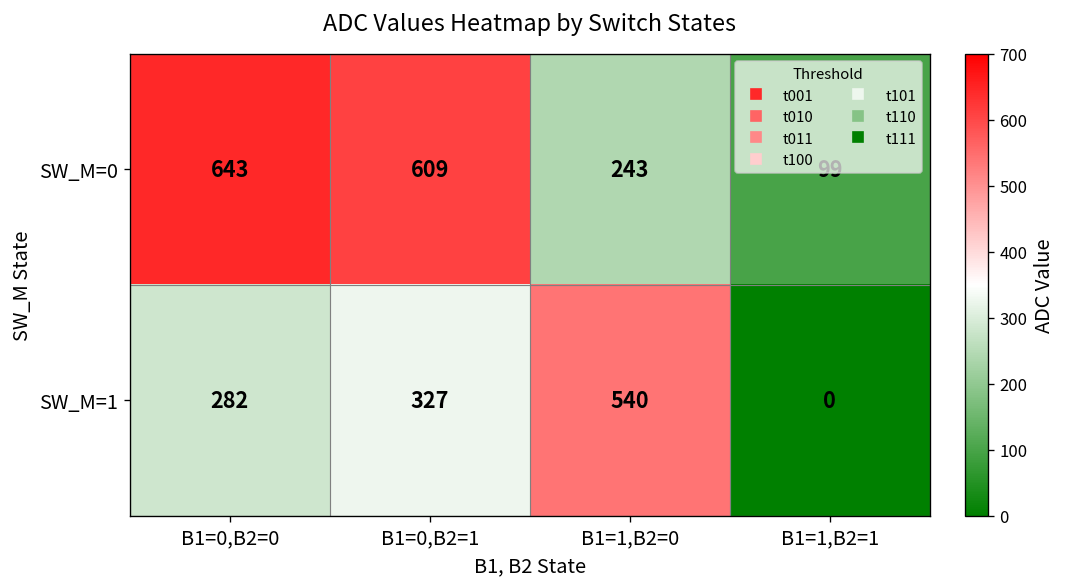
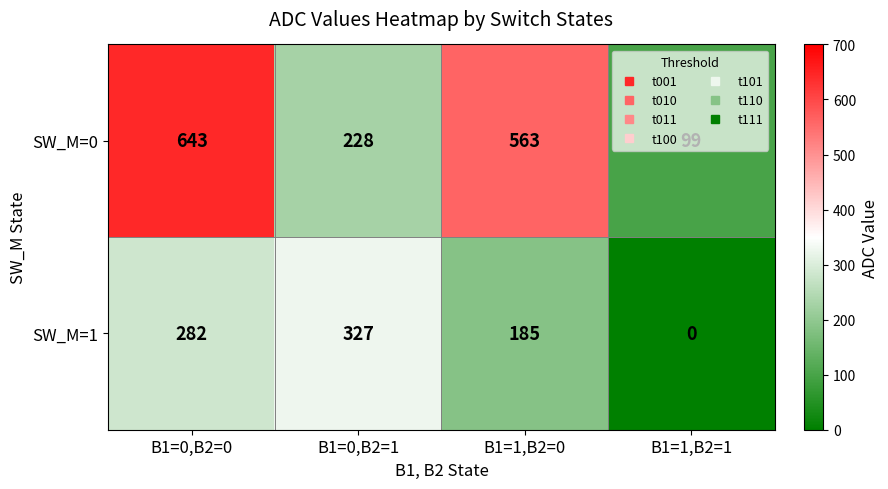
  {
    "SW_M=0": {
      "B1=0,B2=0": 643,
-     "B1=0,B2=1": 609,
-     "B1=1,B2=0": 243
+     "B1=0,B2=1": 228,
+     "B1=1,B2=0": 563
    },
    "SW_M=1": {
      "B1=0,B2=0": 282,
      "B1=0,B2=1": 327,
-     "B1=1,B2=0": 540,
+     "B1=1,B2=0": 185,
      "B1=1,B2=1": 0
    }
  }
